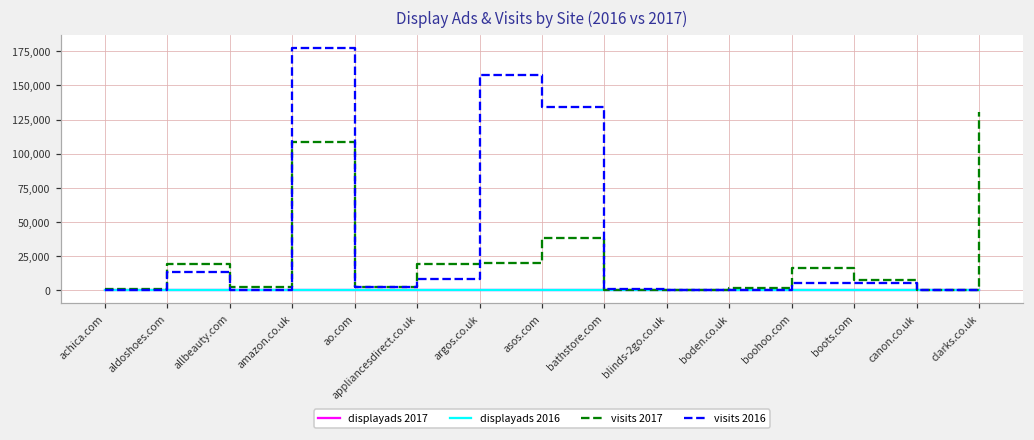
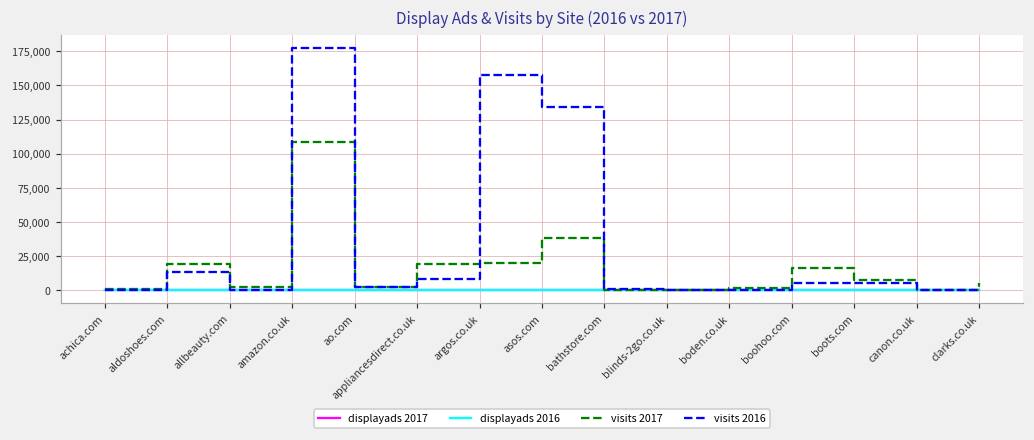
  {
    "displayads 2016": {
      "aldoshoes.com": "0",
      "amazon.co.uk": "0",
      "ao.com": "0",
      "appliancesdirect.co.uk": "0",
      "argos.co.uk": "0",
      "asos.com": "0",
      "boohoo.com": "0",
      "boots.com": "0"
    },
    "visits 2017": {
      "aldoshoes.com": "19,000",
      "amazon.co.uk": "109,000",
      "appliancesdirect.co.uk": "20,000",
      "argos.co.uk": "20,000",
      "asos.com": "39,000",
      "boohoo.com": "17,000",
-     "clarks.co.uk": "130,000"
+     "clarks.co.uk": "5,000"
    },
    "visits 2016": {
      "aldoshoes.com": "14,000",
      "amazon.co.uk": "178,000",
      "appliancesdirect.co.uk": "9,000",
      "argos.co.uk": "158,000",
      "asos.com": "134,000",
      "boohoo.com": "6,000"
    }
  }
